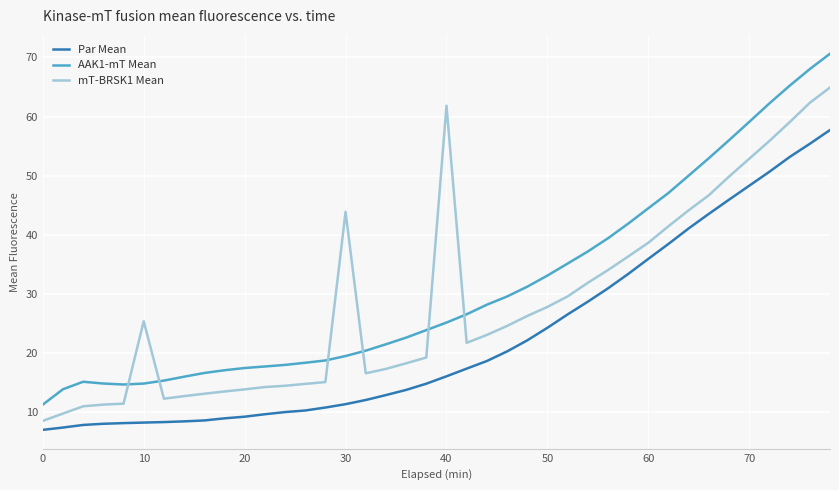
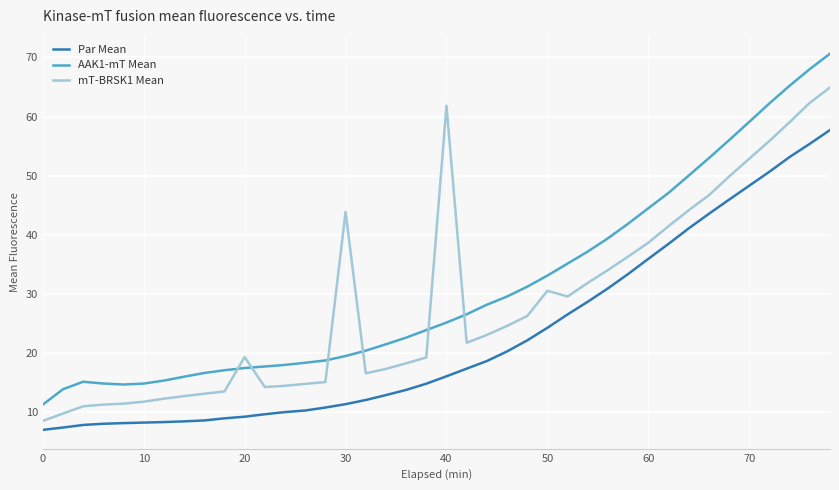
  {
    "mT-BRSK1 Mean": {
      "0": 9,
-     "10": 25,
-     "20": 14,
+     "10": 12,
+     "20": 19,
      "30": 44,
      "40": 62,
-     "50": 28,
+     "50": 31,
      "60": 39,
      "70": 53
    }
  }
